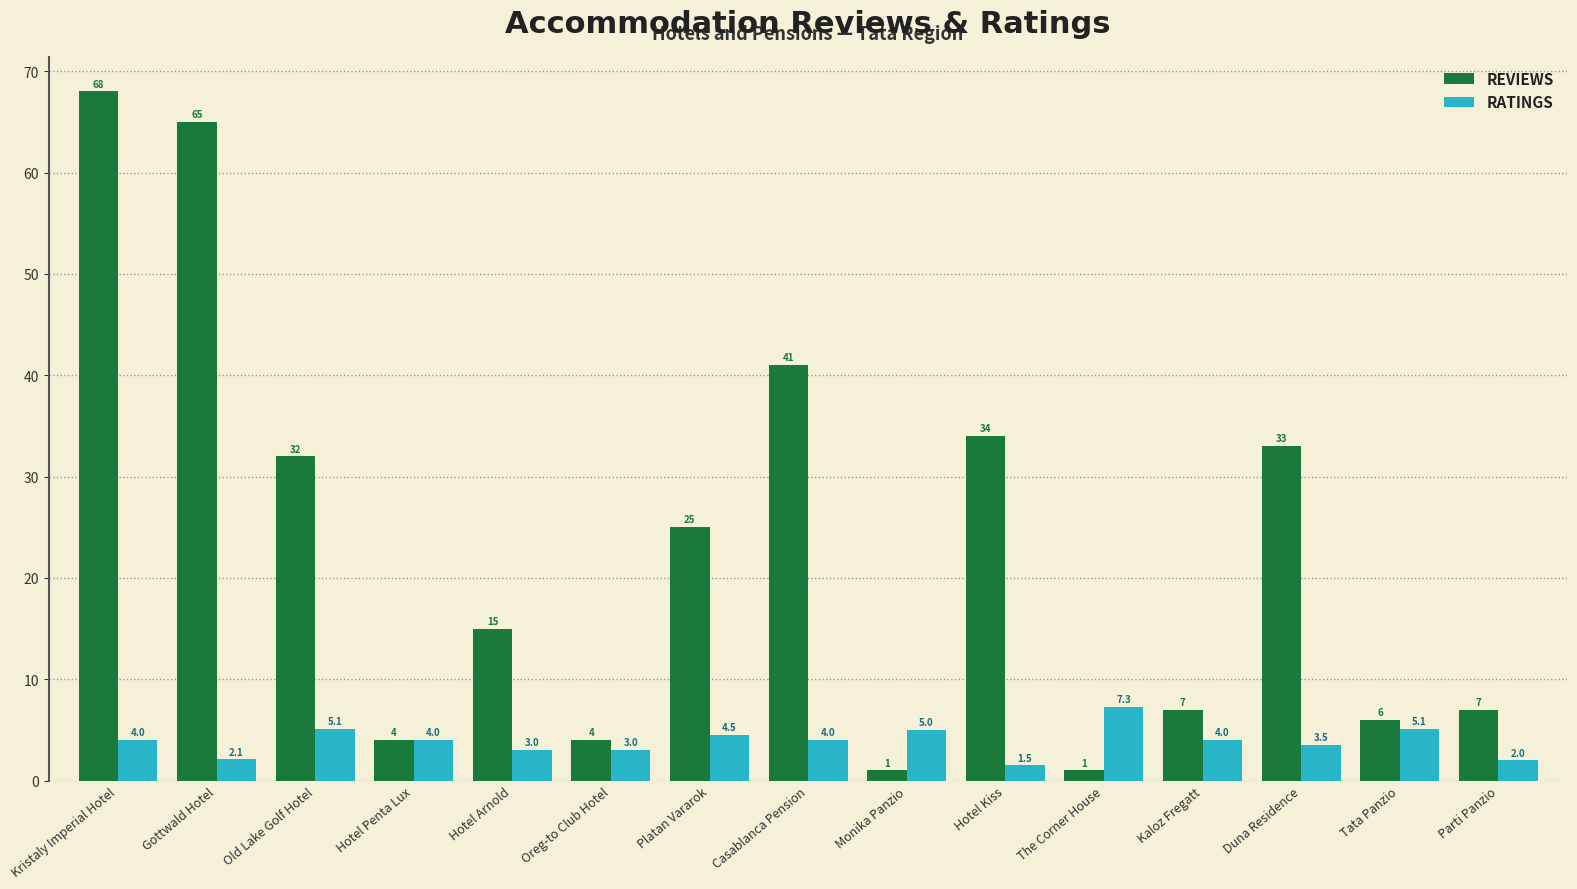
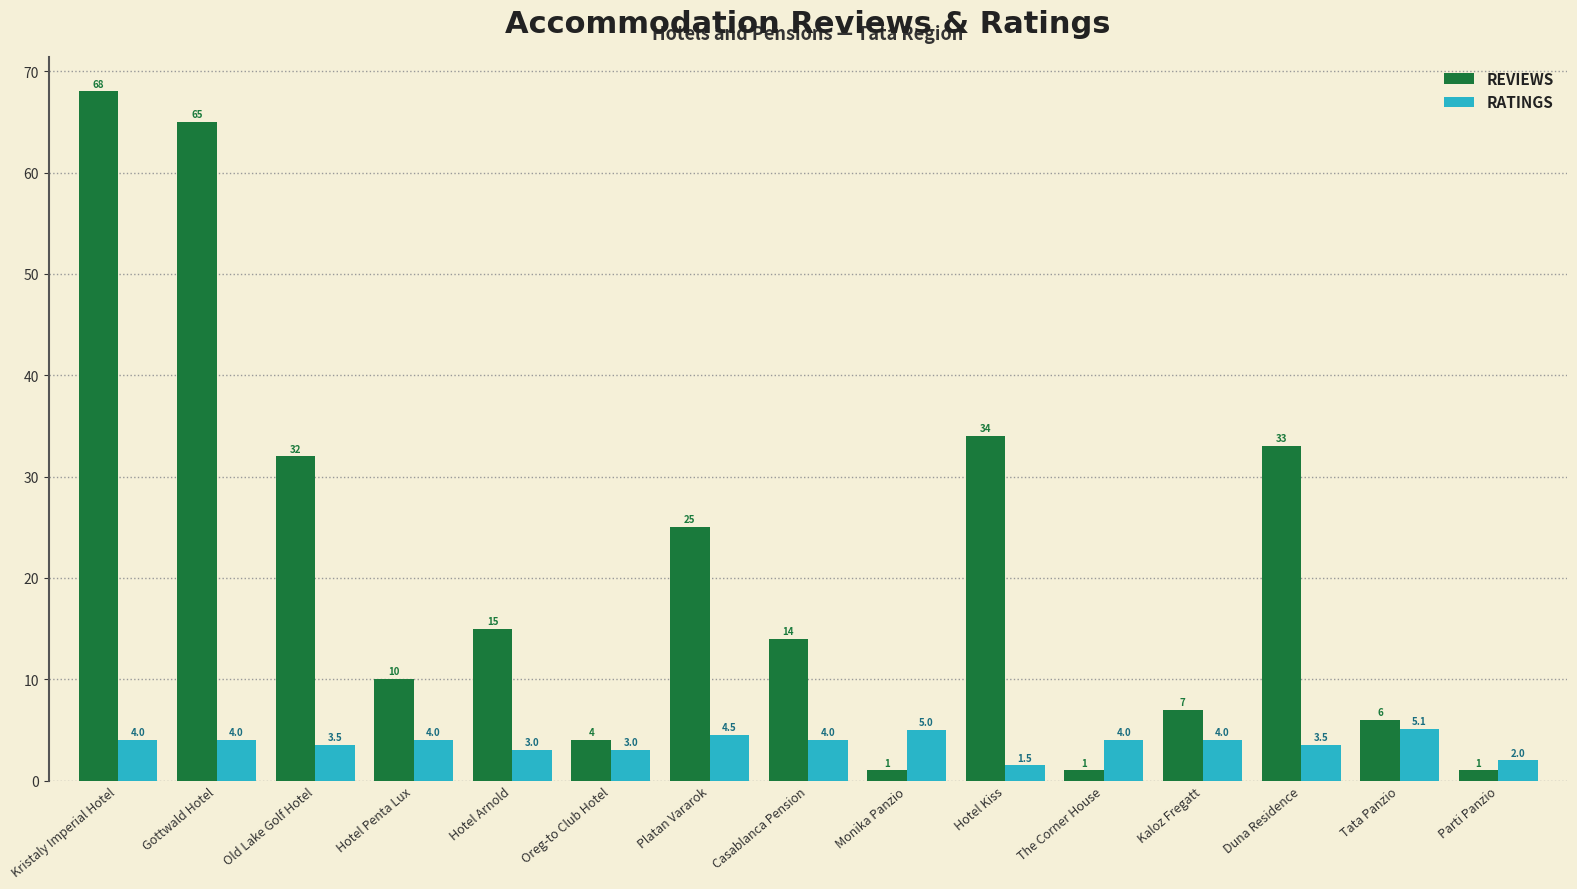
  {
    "REVIEWS": {
      "Kristaly Imperial Hotel": 68,
      "Gottwald Hotel": 65,
      "Old Lake Golf Hotel": 32,
-     "Hotel Penta Lux": 4,
+     "Hotel Penta Lux": 10,
      "Hotel Arnold": 15,
      "Oreg-to Club Hotel": 4,
      "Platan Vararok": 25,
-     "Casablanca Pension": 41,
+     "Casablanca Pension": 14,
      "Monika Panzio": 1,
      "Hotel Kiss": 34,
      "The Corner House": 1,
      "Kaloz Fregatt": 7,
      "Duna Residence": 33,
      "Tata Panzio": 6,
-     "Parti Panzio": 7
+     "Parti Panzio": 1
    },
    "RATINGS": {
      "Kristaly Imperial Hotel": 4.0,
-     "Gottwald Hotel": 2.1,
-     "Old Lake Golf Hotel": 5.1,
+     "Gottwald Hotel": 4.0,
+     "Old Lake Golf Hotel": 3.5,
      "Hotel Penta Lux": 4.0,
      "Hotel Arnold": 3.0,
      "Oreg-to Club Hotel": 3.0,
      "Platan Vararok": 4.5,
      "Casablanca Pension": 4.0,
      "Monika Panzio": 5.0,
      "Hotel Kiss": 1.5,
-     "The Corner House": 7.3,
+     "The Corner House": 4.0,
      "Kaloz Fregatt": 4.0,
      "Duna Residence": 3.5,
      "Tata Panzio": 5.1,
      "Parti Panzio": 2.0
    }
  }
